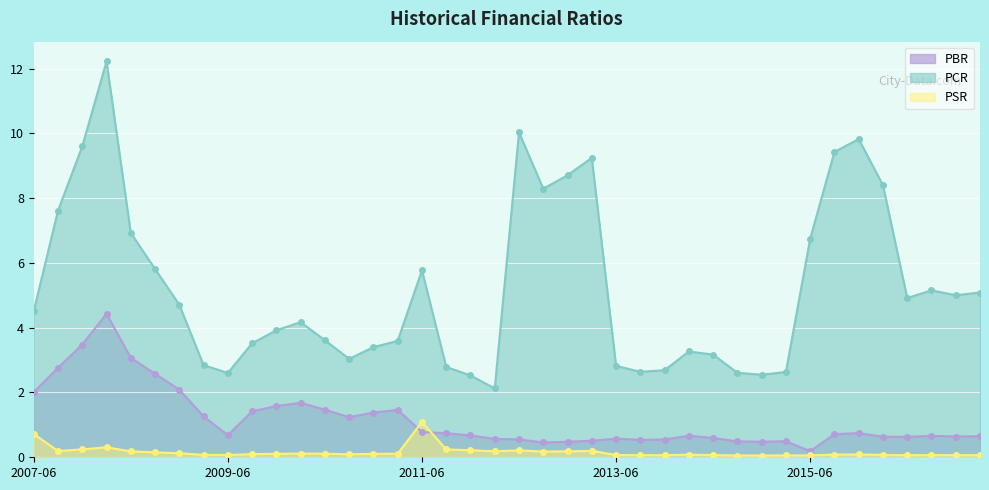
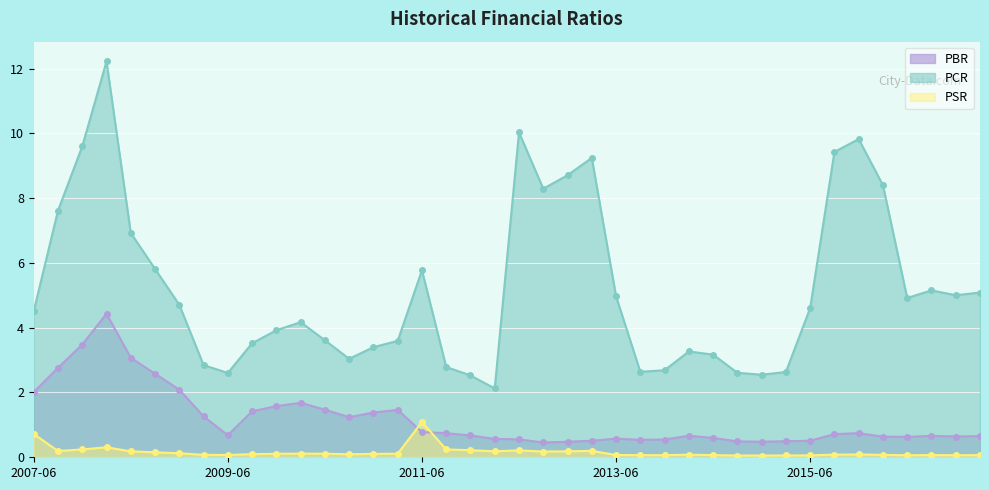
  {
    "PBR": {
      "2007-06": 2.0,
      "2009-06": 0.7,
      "2011-06": 0.8,
      "2013-06": 0.6,
-     "2015-06": 0.2
+     "2015-06": 0.5
    },
    "PCR": {
      "2007-06": 4.5,
      "2009-06": 2.6,
      "2011-06": 5.8,
-     "2013-06": 2.8,
-     "2015-06": 6.7
+     "2013-06": 5.0,
+     "2015-06": 4.6
    },
    "PSR": {
      "2007-06": 0.7,
      "2009-06": 0.1,
      "2011-06": 1.1,
      "2013-06": 0.1,
      "2015-06": 0.1
    }
  }
